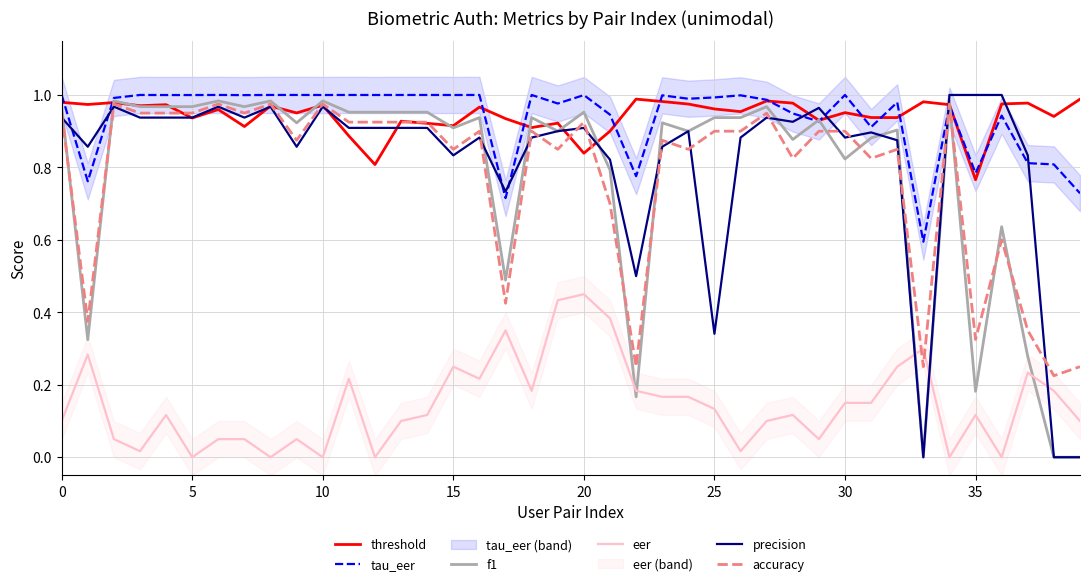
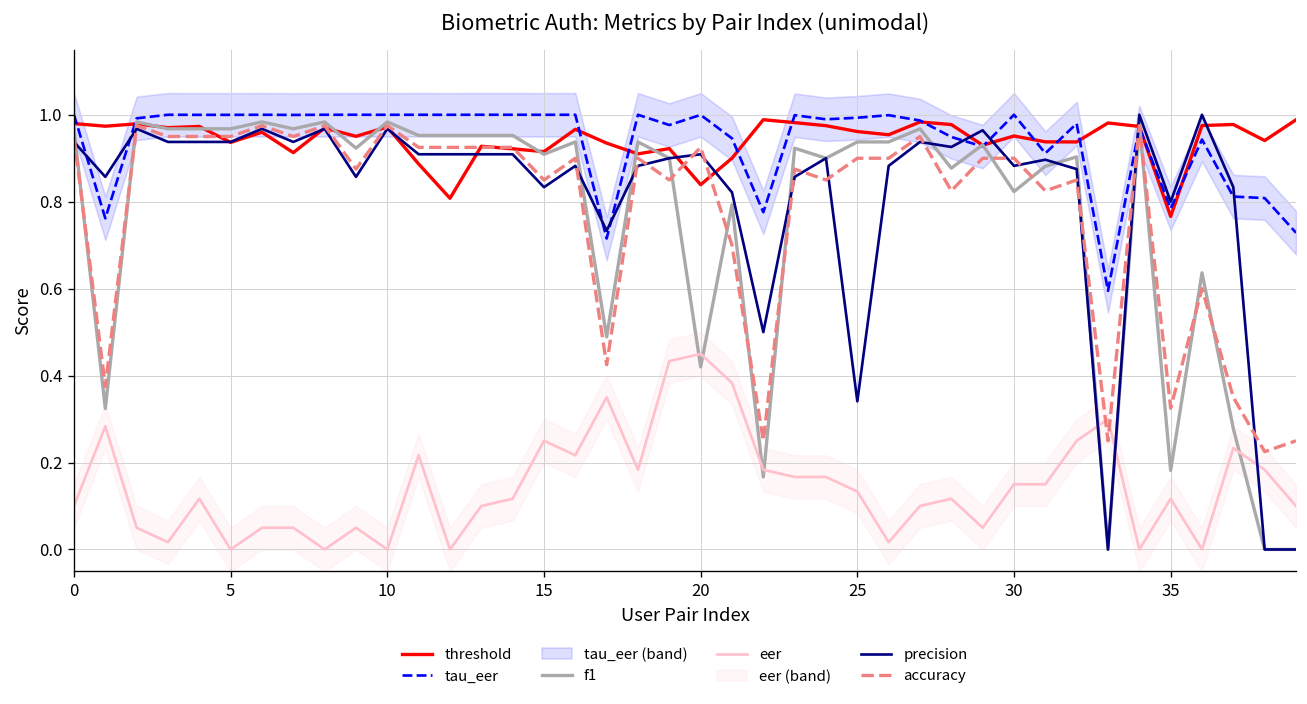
  {
    "threshold": {
      "0": 0.98,
      "20": 0.84,
      "25": 0.96,
      "30": 0.95,
      "35": 0.77
    },
    "f1": {
      "0": 0.97,
      "5": 0.97,
      "10": 0.98,
-     "20": 0.95,
+     "20": 0.42,
      "25": 0.94,
      "30": 0.82,
      "35": 0.18
    },
    "precision": {
      "0": 0.94,
      "15": 0.83,
      "20": 0.91,
      "25": 0.34,
      "30": 0.88,
-     "35": 1.0
+     "35": 0.8
    },
    "accuracy": {
      "0": 0.95,
      "5": 0.95,
      "15": 0.85,
      "20": 0.93,
      "25": 0.90,
      "30": 0.90,
      "35": 0.33
    }
  }
